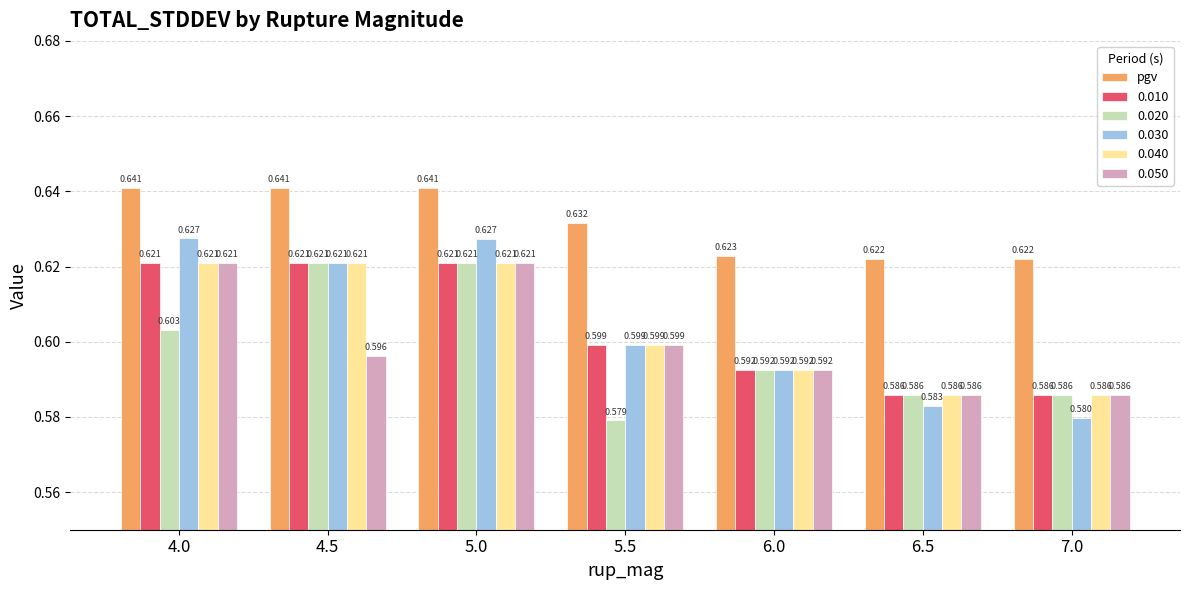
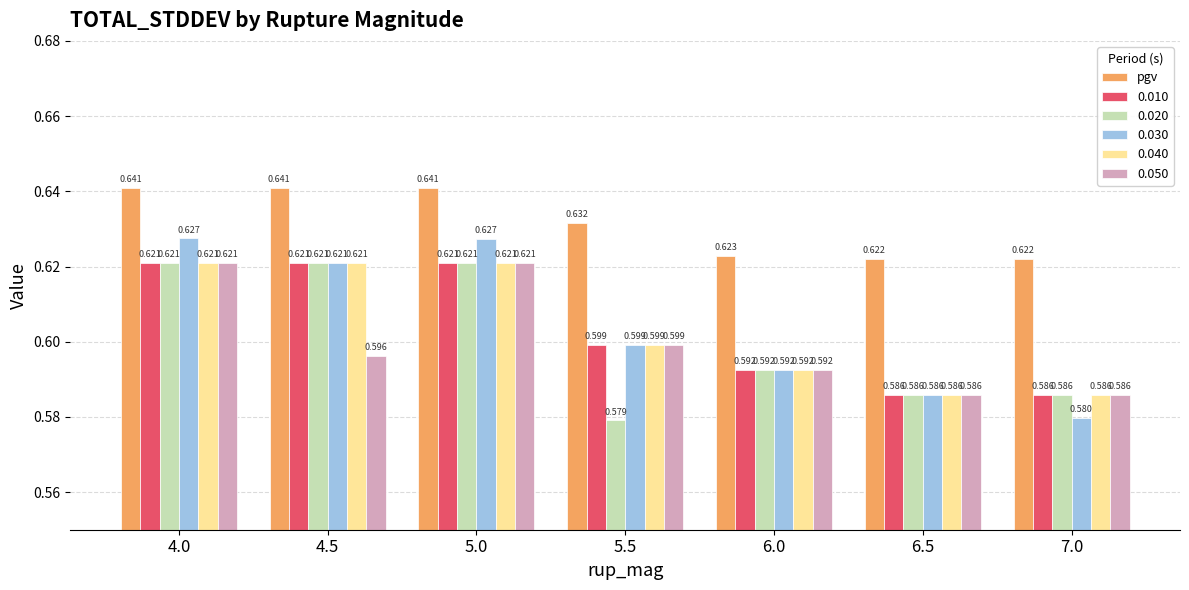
  {
    "pgv": {
      "4.0": 0.641,
      "4.5": 0.641,
      "5.0": 0.641,
      "5.5": 0.632,
      "6.0": 0.623,
      "6.5": 0.622,
      "7.0": 0.622
    },
    "0.010": {
      "4.0": 0.621,
      "4.5": 0.621,
      "5.0": 0.621,
      "5.5": 0.599,
      "6.5": 0.586,
      "7.0": 0.586
    },
    "0.020": {
-     "4.0": 0.603,
+     "4.0": 0.621,
      "4.5": 0.621,
      "5.0": 0.621,
      "5.5": 0.579,
      "6.5": 0.586,
      "7.0": 0.586
    },
    "0.030": {
      "4.0": 0.627,
      "4.5": 0.621,
      "5.0": 0.627,
      "5.5": 0.599,
-     "6.5": 0.583,
+     "6.5": 0.586,
      "7.0": 0.580
    },
    "0.040": {
      "4.5": 0.621,
      "5.0": 0.621,
      "5.5": 0.599,
      "6.5": 0.586,
      "7.0": 0.586
    },
    "0.050": {
      "4.5": 0.596,
      "5.0": 0.621,
      "5.5": 0.599,
      "6.5": 0.586,
      "7.0": 0.586
    }
  }
